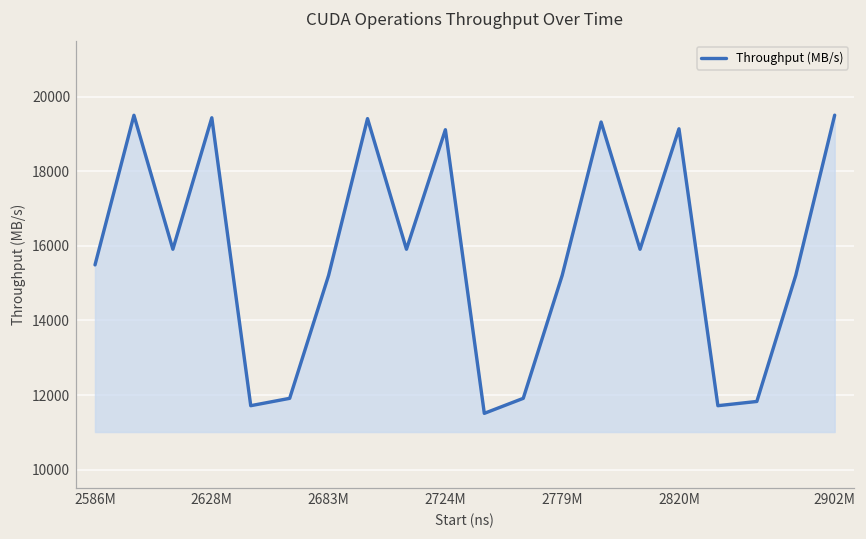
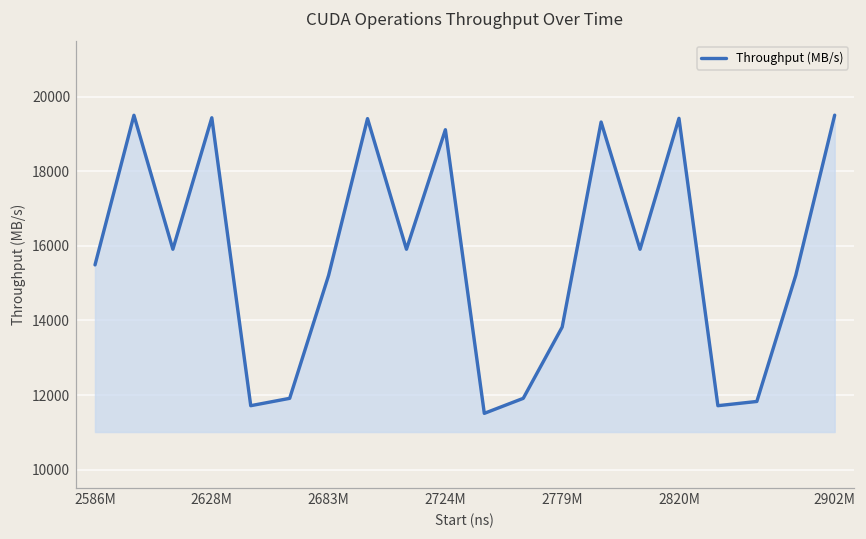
  {
    "2586M": 15500,
    "2628M": 19400,
    "2683M": 15200,
    "2724M": 19100,
-   "2779M": 15200,
-   "2820M": 19100,
+   "2779M": 13800,
+   "2820M": 19400,
    "2902M": 19500
  }
